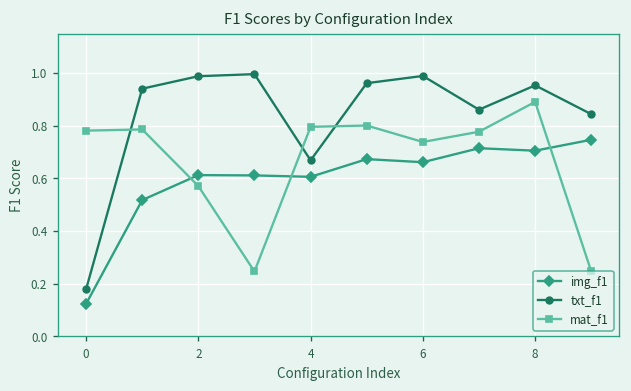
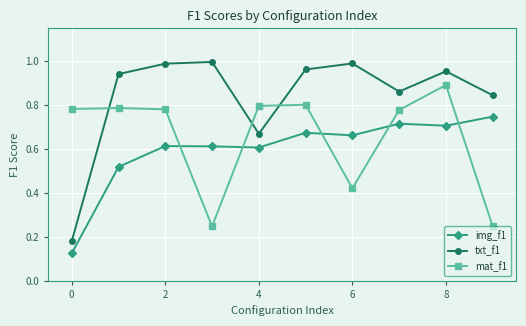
  {
    "mat_f1": {
      "0": 0.78,
-     "2": 0.57,
+     "2": 0.78,
      "4": 0.80,
-     "6": 0.74,
+     "6": 0.42,
      "8": 0.89
    }
  }
